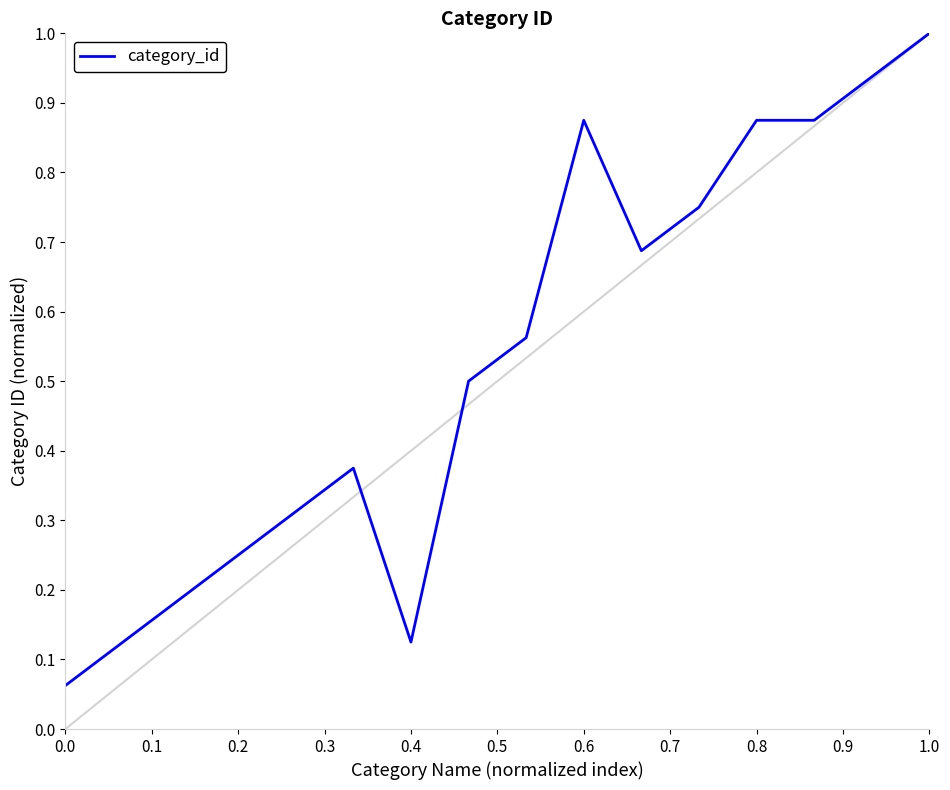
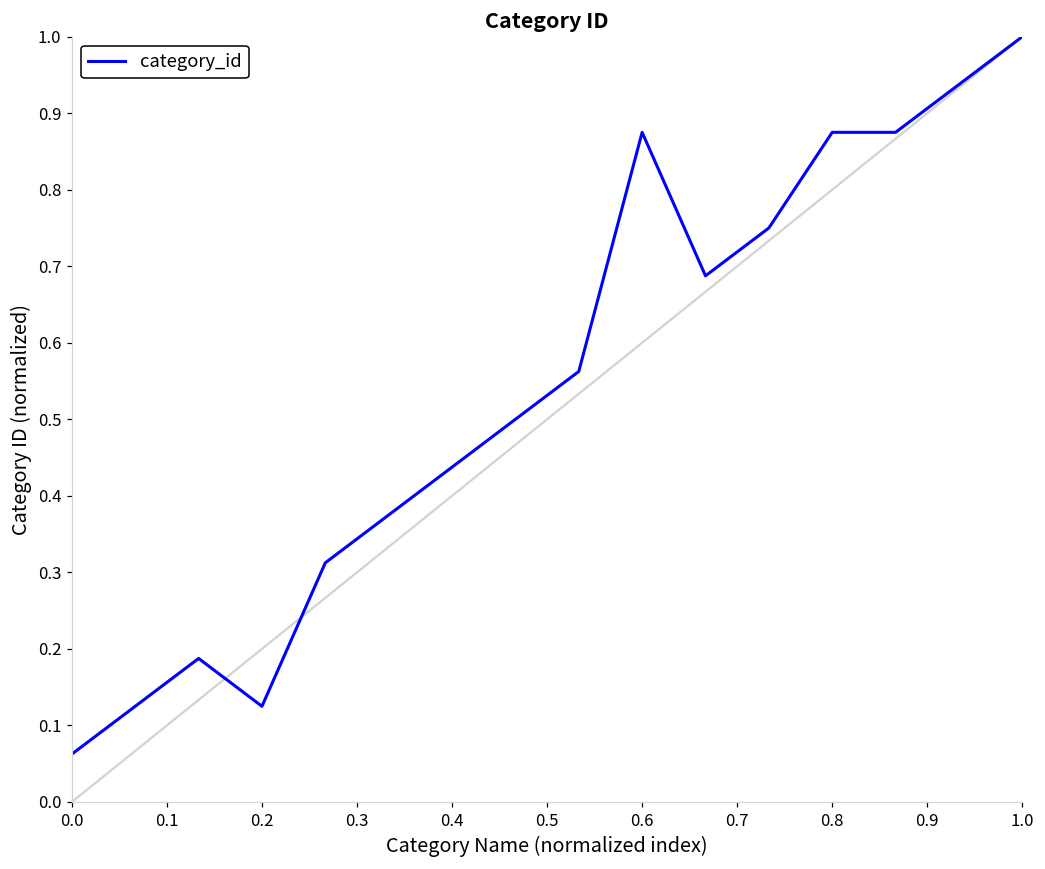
  {
    "category_id": {
      "0.0": 0.06,
-     "0.2": 0.25,
-     "0.4": 0.13,
+     "0.2": 0.13,
+     "0.4": 0.44,
      "0.6": 0.88,
      "0.8": 0.88
    }
  }
